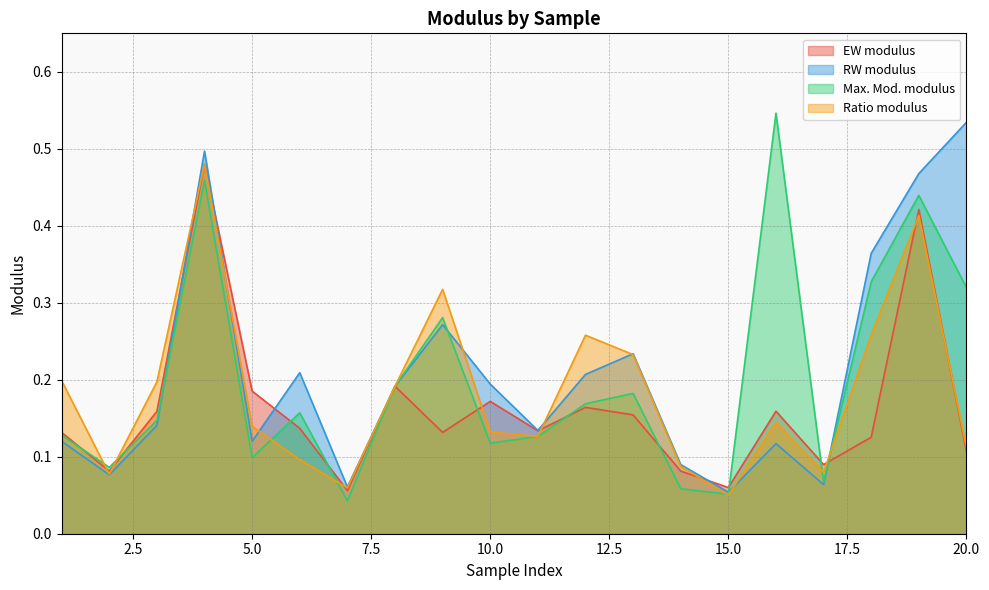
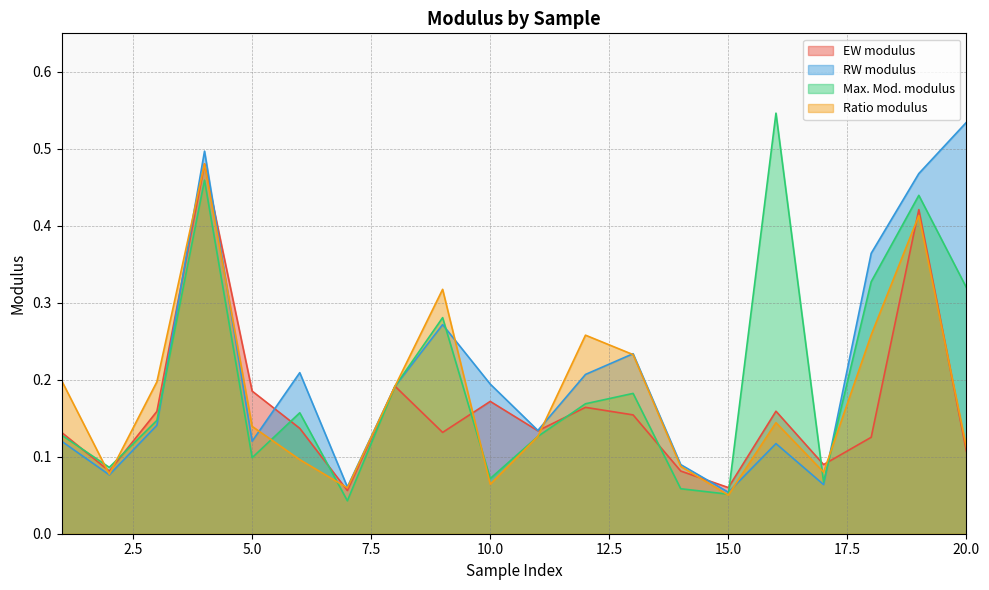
  {
    "EW modulus": {
      "5.0": 0.19,
      "10.0": 0.17,
      "15.0": 0.06,
      "20.0": 0.11
    },
    "RW modulus": {
      "5.0": 0.12,
      "10.0": 0.19,
      "20.0": 0.53
    },
    "Max. Mod. modulus": {
      "5.0": 0.10,
-     "10.0": 0.12,
+     "10.0": 0.07,
      "20.0": 0.32
    },
    "Ratio modulus": {
      "5.0": 0.14,
-     "10.0": 0.13,
+     "10.0": 0.06,
      "20.0": 0.11
    }
  }
